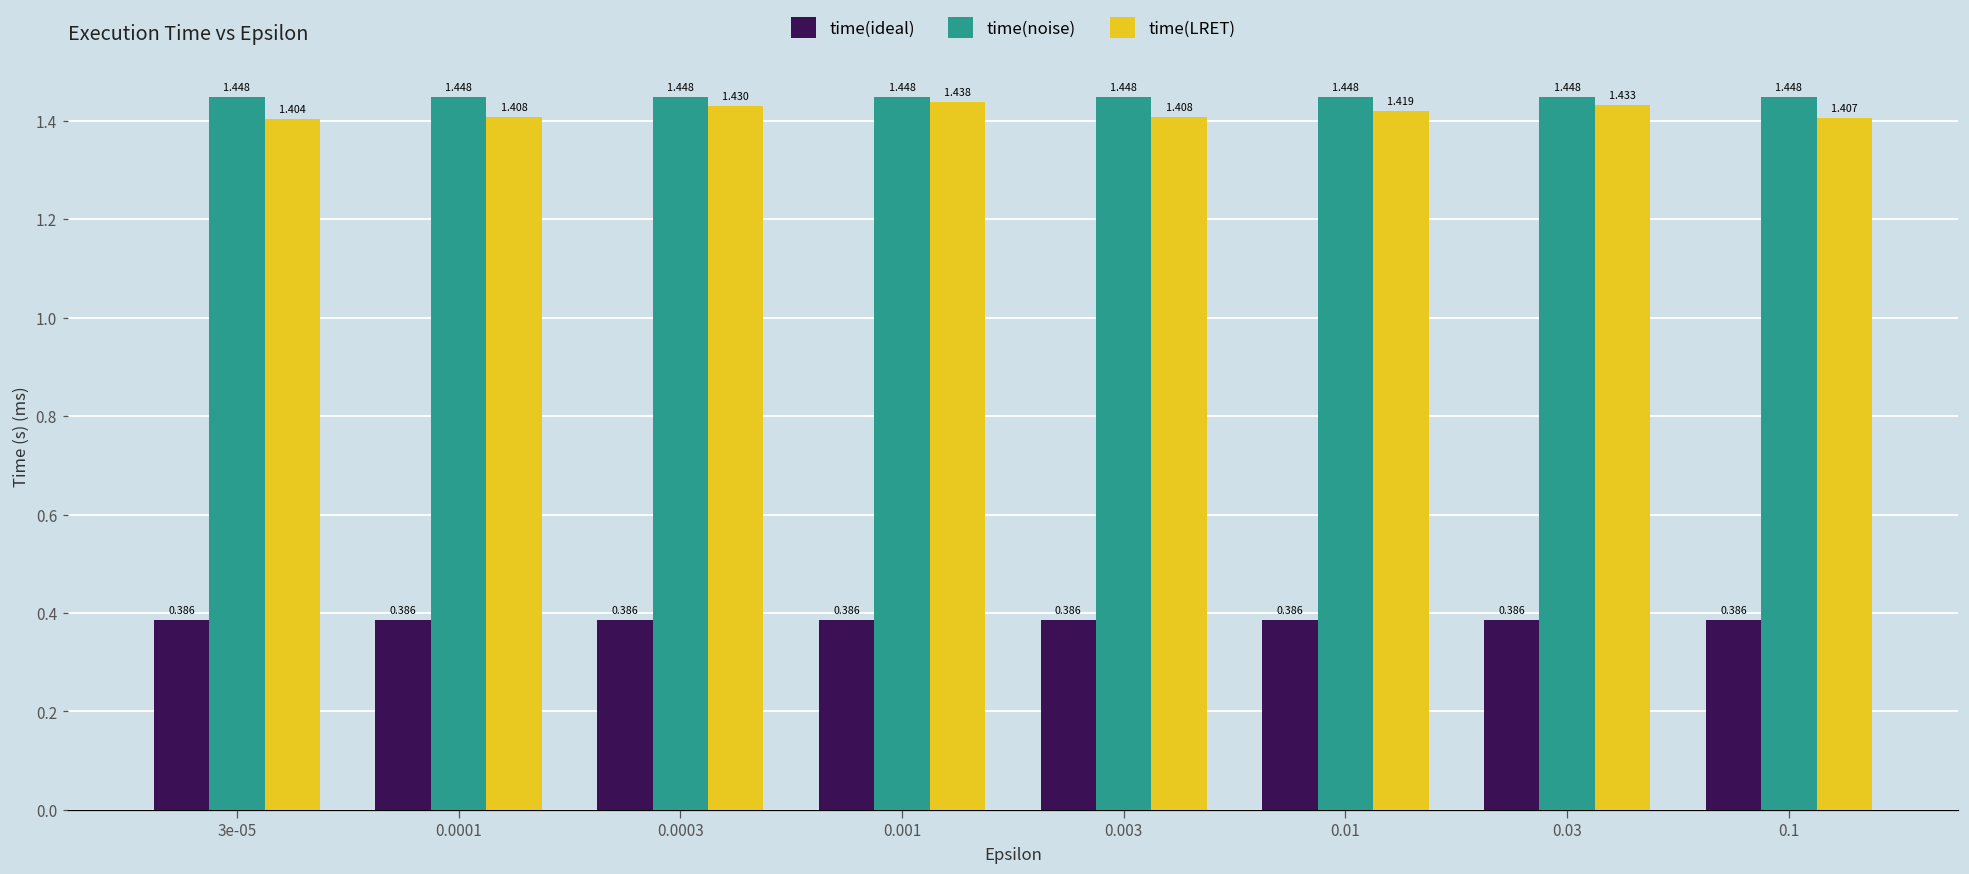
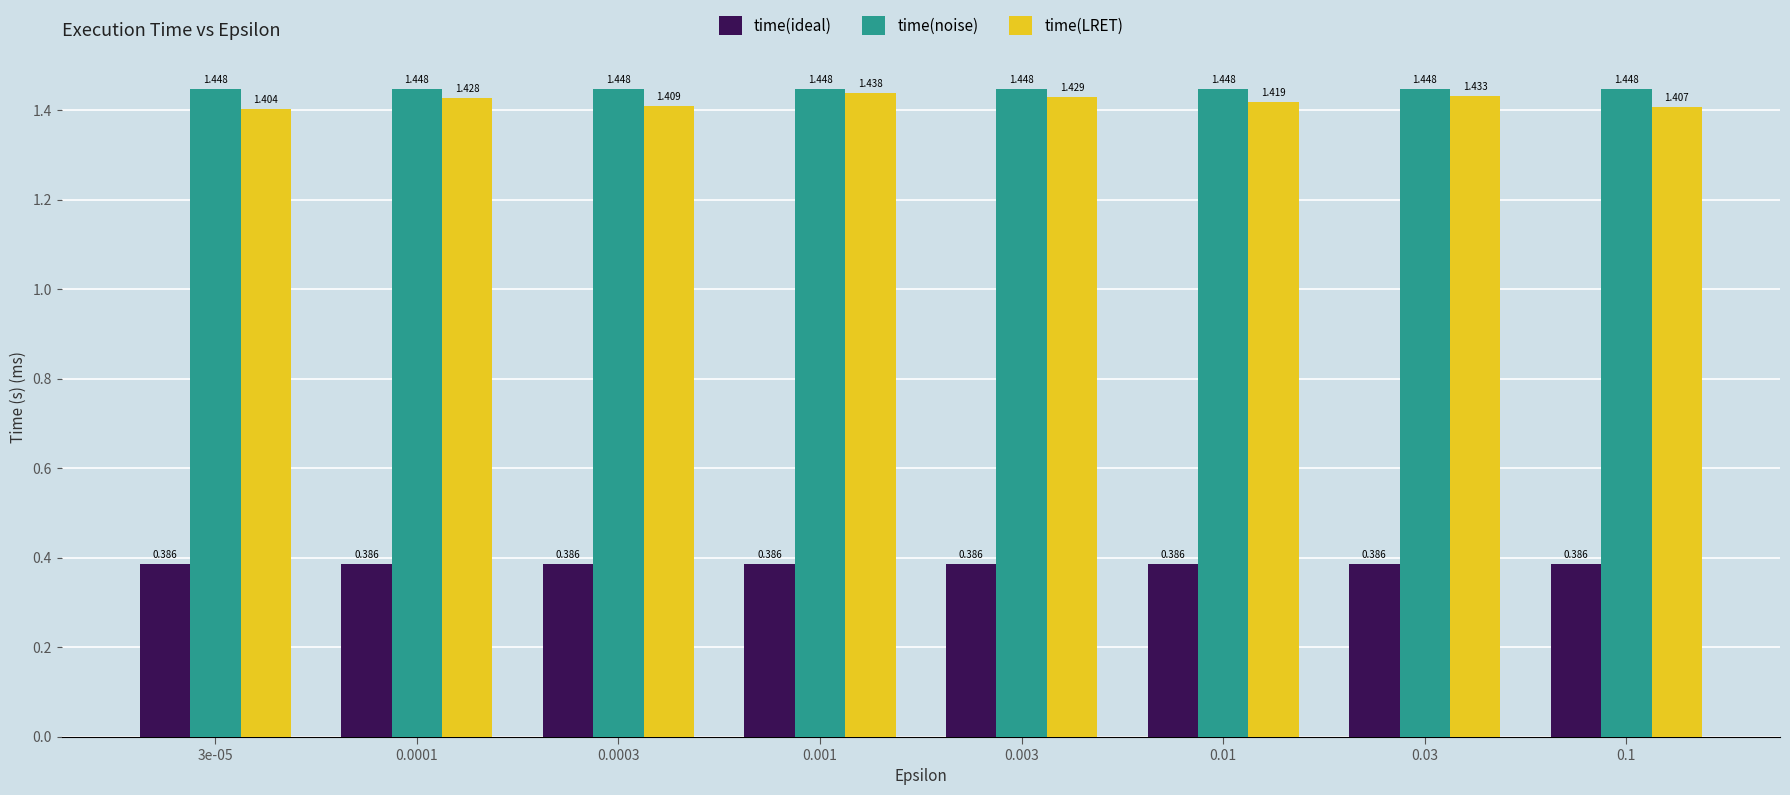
  {
    "time(ideal)": {
      "3e-05": 0.386,
      "0.0001": 0.386,
      "0.0003": 0.386,
      "0.001": 0.386,
      "0.003": 0.386,
      "0.01": 0.386,
      "0.03": 0.386,
      "0.1": 0.386
    },
    "time(noise)": {
      "3e-05": 1.448,
      "0.0001": 1.448,
      "0.0003": 1.448,
      "0.001": 1.448,
      "0.003": 1.448,
      "0.01": 1.448,
      "0.03": 1.448,
      "0.1": 1.448
    },
    "time(LRET)": {
      "3e-05": 1.404,
-     "0.0001": 1.408,
-     "0.0003": 1.430,
+     "0.0001": 1.428,
+     "0.0003": 1.409,
      "0.001": 1.438,
-     "0.003": 1.408,
+     "0.003": 1.429,
      "0.01": 1.419,
      "0.03": 1.433,
      "0.1": 1.407
    }
  }
